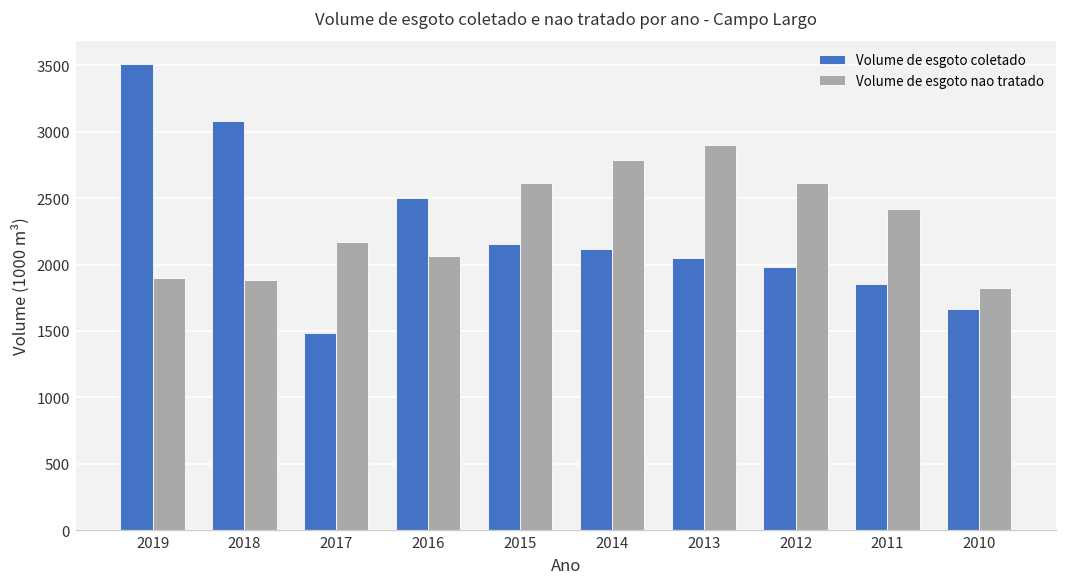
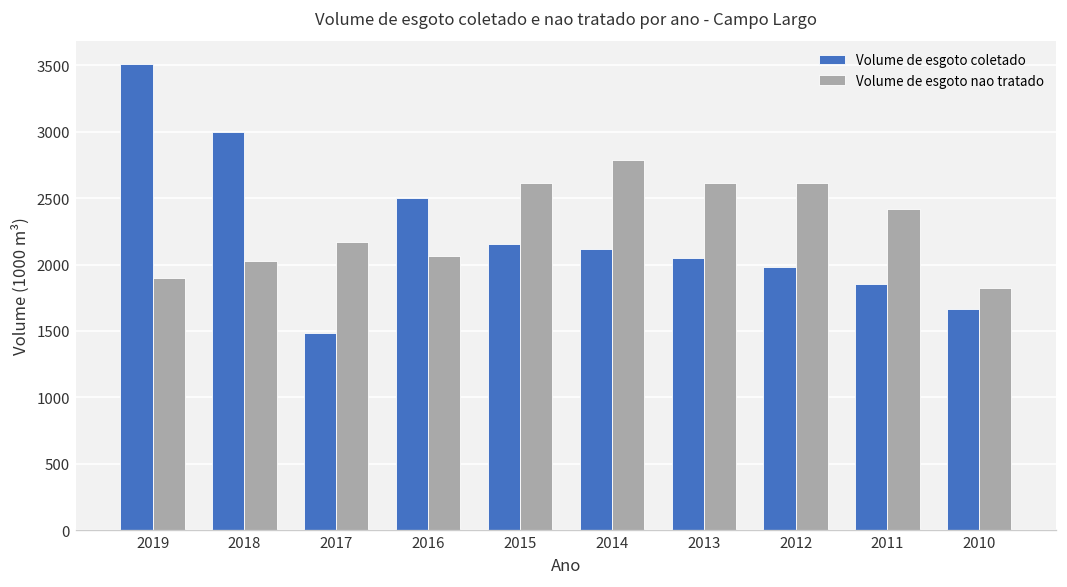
  {
    "Volume de esgoto coletado": {
      "2019": 3510,
-     "2018": 3080,
+     "2018": 3000,
      "2017": 1480,
      "2016": 2500,
      "2015": 2150,
      "2014": 2120,
      "2013": 2050,
      "2012": 1980,
      "2011": 1850,
      "2010": 1670
    },
    "Volume de esgoto nao tratado": {
      "2019": 1900,
-     "2018": 1880,
+     "2018": 2030,
      "2017": 2170,
      "2016": 2060,
      "2015": 2620,
      "2014": 2780,
-     "2013": 2900,
+     "2013": 2620,
      "2012": 2610,
      "2011": 2420,
      "2010": 1820
    }
  }
